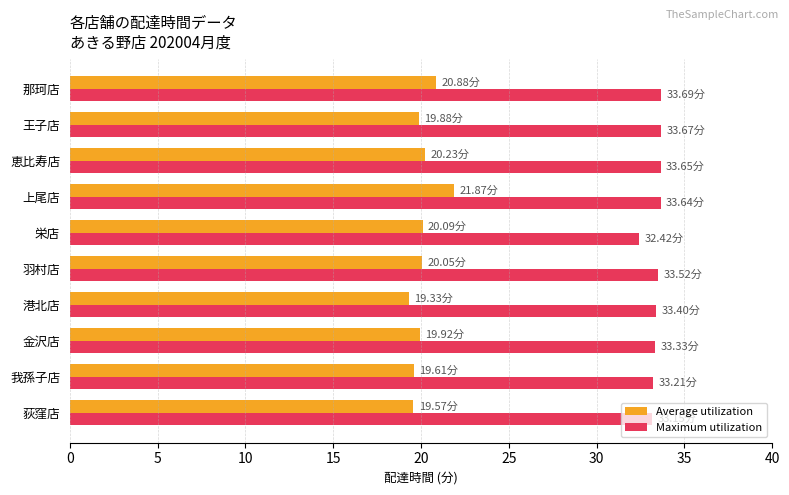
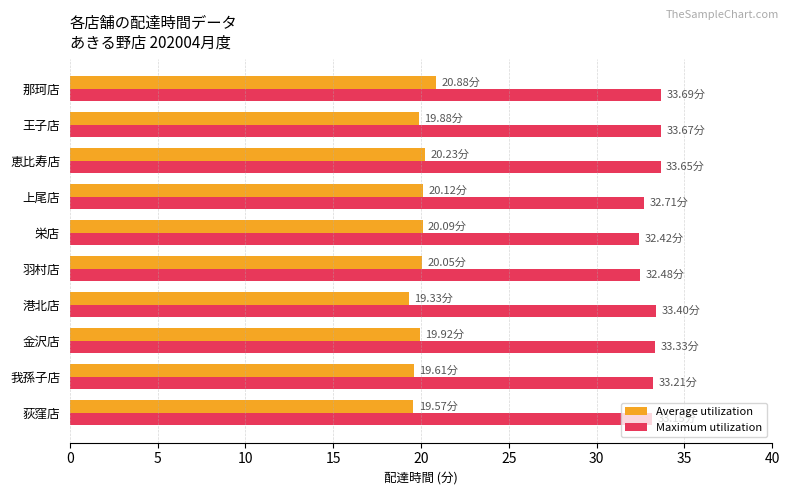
  {
    "Average utilization": {
      "那珂店": "20.88分",
      "王子店": "19.88分",
      "恵比寿店": "20.23分",
-     "上尾店": "21.87分",
+     "上尾店": "20.12分",
      "栄店": "20.09分",
      "羽村店": "20.05分",
      "港北店": "19.33分",
      "金沢店": "19.92分",
      "我孫子店": "19.61分",
      "荻窪店": "19.57分"
    },
    "Maximum utilization": {
      "那珂店": "33.69分",
      "王子店": "33.67分",
      "恵比寿店": "33.65分",
-     "上尾店": "33.64分",
+     "上尾店": "32.71分",
      "栄店": "32.42分",
-     "羽村店": "33.52分",
+     "羽村店": "32.48分",
      "港北店": "33.40分",
      "金沢店": "33.33分",
      "我孫子店": "33.21分"
    }
  }
